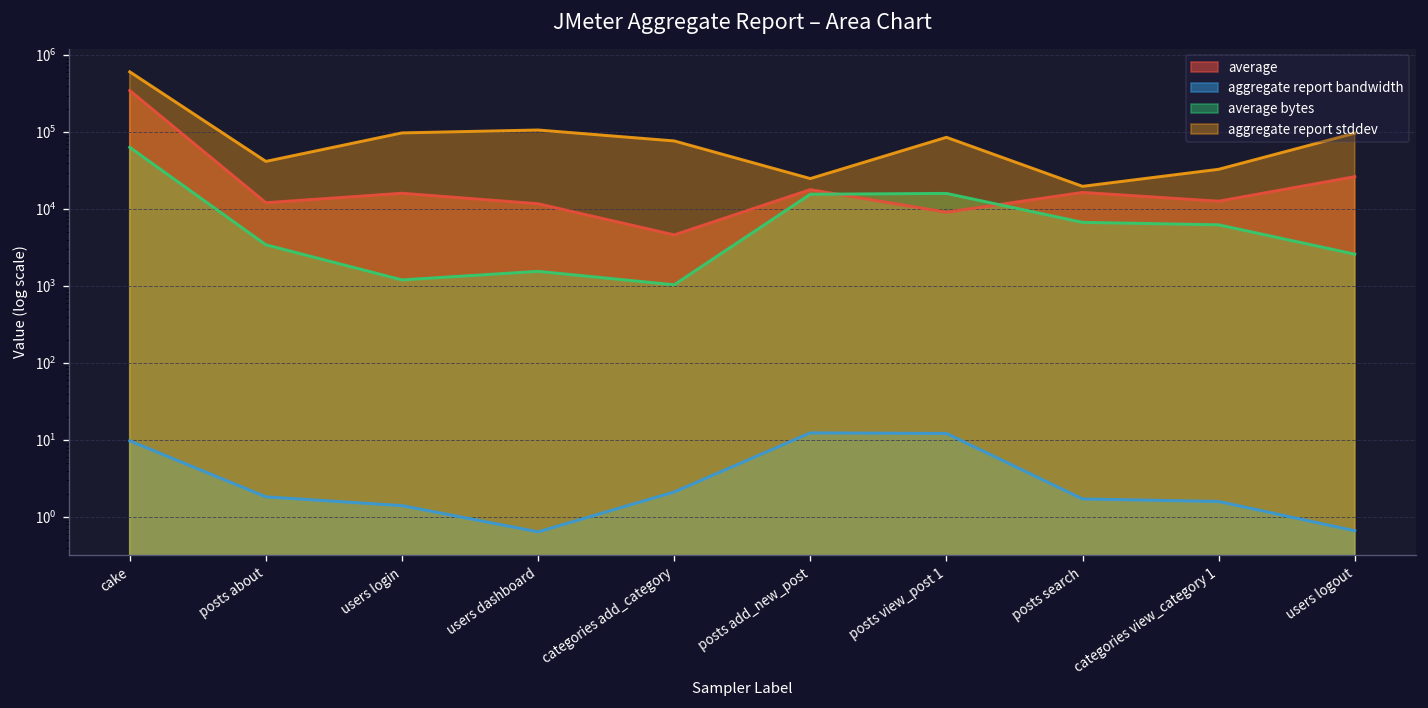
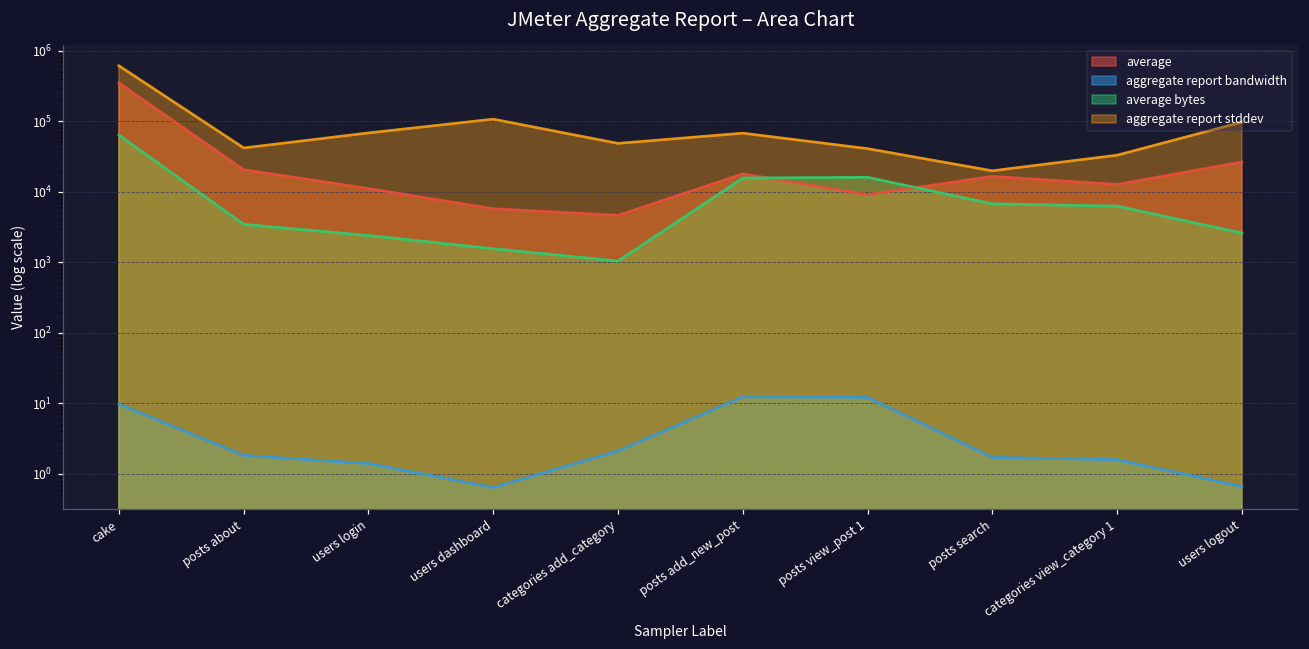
  {
    "average": {
      "cake": 300000,
-     "posts about": 12000,
-     "users login": 16000,
-     "users dashboard": 12000,
+     "posts about": 21000,
+     "users login": 11000,
+     "users dashboard": 6000,
      "categories add_category": 5000,
      "posts add_new_post": 18000,
      "posts view_post 1": 9000,
      "posts search": 17000,
      "categories view_category 1": 13000,
      "users logout": 26000
    },
    "aggregate report bandwidth": {
      "cake": 10,
      "posts about": 1.8,
      "users login": 1.4,
      "users dashboard": 0.6,
      "categories add_category": 2,
      "posts add_new_post": 12,
      "posts view_post 1": 12,
      "posts search": 1.7,
      "categories view_category 1": 1.6,
      "users logout": 0.7
    },
    "average bytes": {
      "cake": 60000,
      "posts about": 3000,
-     "users login": 1200,
+     "users login": 2400,
      "users dashboard": 1600,
      "categories add_category": 1000,
      "posts add_new_post": 16000,
      "posts view_post 1": 16000,
      "posts search": 7000,
      "categories view_category 1": 6000,
      "users logout": 2600
    },
    "aggregate report stddev": {
      "cake": 600000,
      "posts about": 40000,
-     "users login": 100000,
+     "users login": 70000,
      "users dashboard": 110000,
-     "categories add_category": 80000,
-     "posts add_new_post": 25000,
-     "posts view_post 1": 90000,
+     "categories add_category": 50000,
+     "posts add_new_post": 70000,
+     "posts view_post 1": 40000,
      "posts search": 20000,
      "categories view_category 1": 30000
    }
  }
